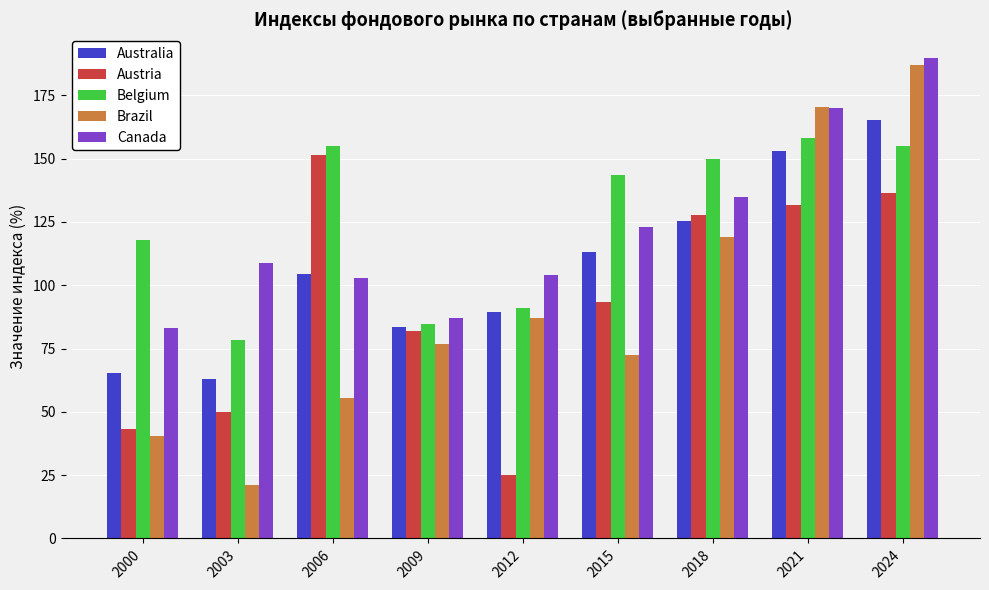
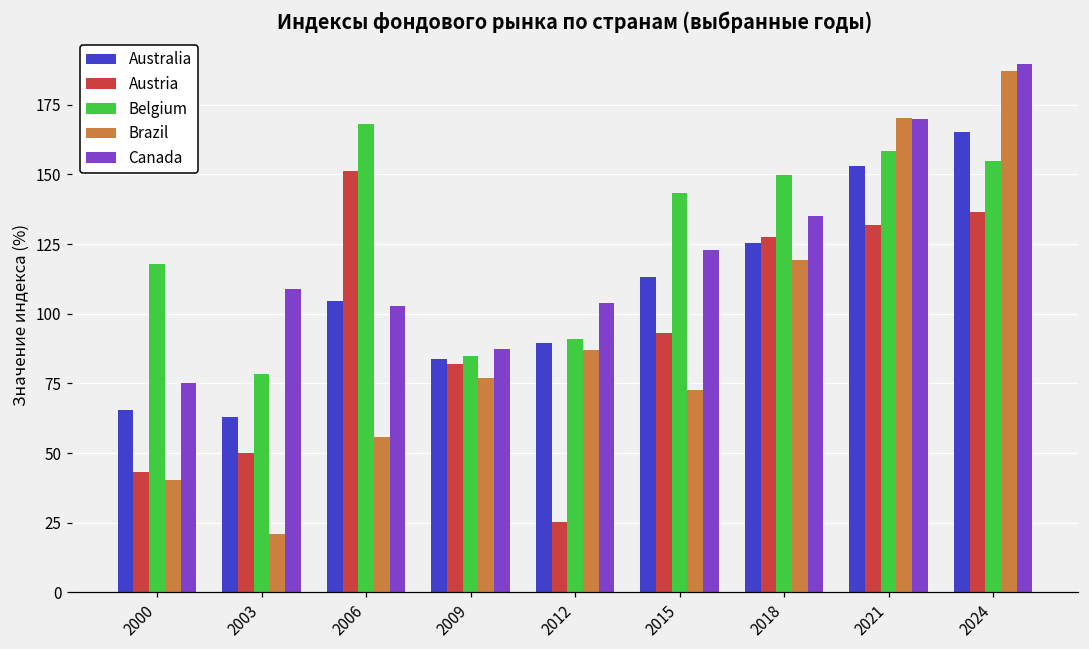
  {
    "Australia": {
      "2000": 65,
      "2003": 63,
      "2006": 105,
      "2009": 84,
      "2012": 89,
      "2015": 113,
      "2018": 125,
      "2021": 153,
      "2024": 165
    },
    "Austria": {
      "2000": 43,
      "2003": 50,
      "2006": 151,
      "2009": 82,
      "2012": 25,
      "2015": 93,
      "2018": 128,
      "2021": 132,
      "2024": 137
    },
    "Belgium": {
      "2000": 118,
      "2003": 78,
-     "2006": 155,
+     "2006": 168,
      "2009": 85,
      "2012": 91,
      "2015": 143,
      "2018": 150,
      "2021": 158,
      "2024": 155
    },
    "Brazil": {
      "2000": 40,
      "2003": 21,
      "2006": 56,
      "2009": 77,
      "2012": 87,
      "2015": 73,
      "2018": 119,
      "2021": 170,
      "2024": 187
    },
    "Canada": {
-     "2000": 83,
+     "2000": 75,
      "2003": 109,
      "2006": 103,
      "2009": 87,
      "2012": 104,
      "2015": 123,
      "2018": 135,
      "2021": 170,
      "2024": 190
    }
  }
